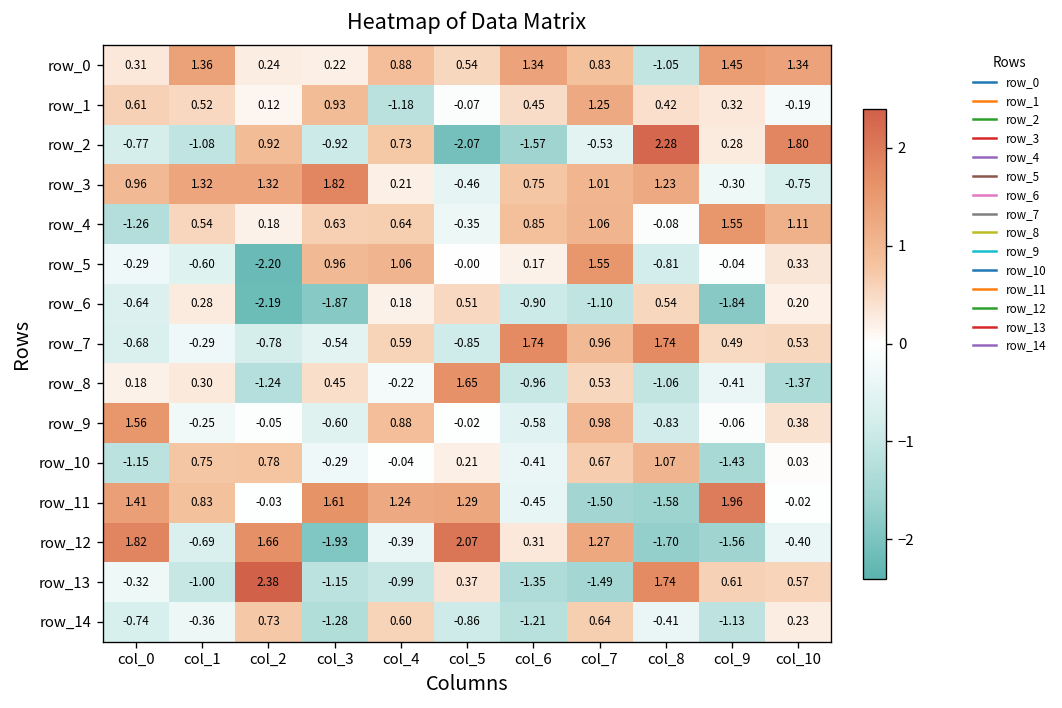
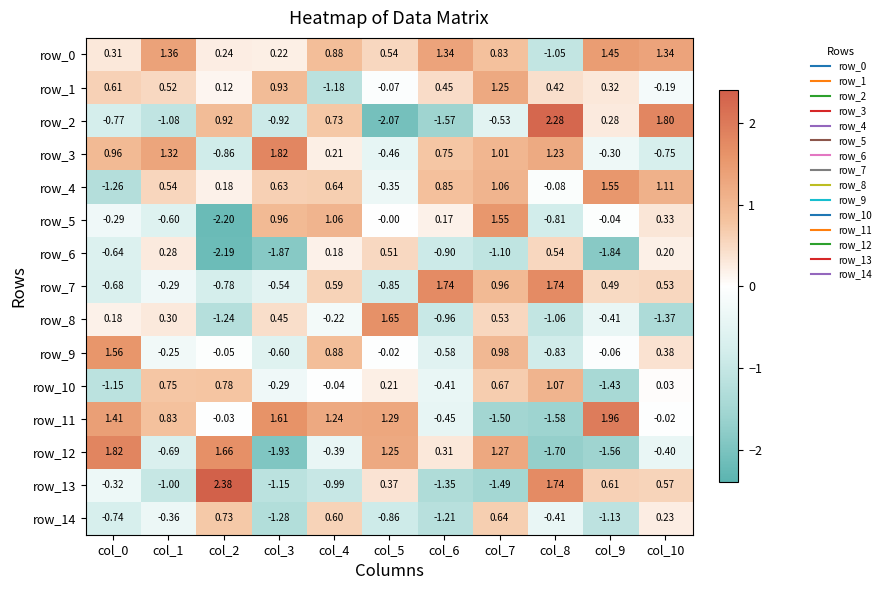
  {
    "row_0": {
      "col_0": 0.31,
      "col_1": 1.36,
      "col_2": 0.24,
      "col_3": 0.22,
      "col_4": 0.88,
      "col_5": 0.54,
      "col_6": 1.34,
      "col_7": 0.83,
      "col_8": -1.05,
      "col_9": 1.45,
      "col_10": 1.34
    },
    "row_1": {
      "col_0": 0.61,
      "col_1": 0.52,
      "col_2": 0.12,
      "col_3": 0.93,
      "col_4": -1.18,
      "col_5": -0.07,
      "col_6": 0.45,
      "col_7": 1.25,
      "col_8": 0.42,
      "col_9": 0.32,
      "col_10": -0.19
    },
    "row_2": {
      "col_0": -0.77,
      "col_1": -1.08,
      "col_2": 0.92,
      "col_3": -0.92,
      "col_4": 0.73,
      "col_5": -2.07,
      "col_6": -1.57,
      "col_7": -0.53,
      "col_8": 2.28,
      "col_9": 0.28,
      "col_10": 1.80
    },
    "row_3": {
      "col_0": 0.96,
      "col_1": 1.32,
-     "col_2": 1.32,
+     "col_2": -0.86,
      "col_3": 1.82,
      "col_4": 0.21,
      "col_5": -0.46,
      "col_6": 0.75,
      "col_7": 1.01,
      "col_8": 1.23,
      "col_9": -0.30,
      "col_10": -0.75
    },
    "row_4": {
      "col_0": -1.26,
      "col_1": 0.54,
      "col_2": 0.18,
      "col_3": 0.63,
      "col_4": 0.64,
      "col_5": -0.35,
      "col_6": 0.85,
      "col_7": 1.06,
      "col_8": -0.08,
      "col_9": 1.55,
      "col_10": 1.11
    },
    "row_5": {
      "col_0": -0.29,
      "col_1": -0.60,
      "col_2": -2.20,
      "col_3": 0.96,
      "col_4": 1.06,
      "col_5": -0.00,
      "col_6": 0.17,
      "col_7": 1.55,
      "col_8": -0.81,
      "col_9": -0.04,
      "col_10": 0.33
    },
    "row_6": {
      "col_0": -0.64,
      "col_1": 0.28,
      "col_2": -2.19,
      "col_3": -1.87,
      "col_4": 0.18,
      "col_5": 0.51,
      "col_6": -0.90,
      "col_7": -1.10,
      "col_8": 0.54,
      "col_9": -1.84,
      "col_10": 0.20
    },
    "row_7": {
      "col_0": -0.68,
      "col_1": -0.29,
      "col_2": -0.78,
      "col_3": -0.54,
      "col_4": 0.59,
      "col_5": -0.85,
      "col_6": 1.74,
      "col_7": 0.96,
      "col_8": 1.74,
      "col_9": 0.49,
      "col_10": 0.53
    },
    "row_8": {
      "col_0": 0.18,
      "col_1": 0.30,
      "col_2": -1.24,
      "col_3": 0.45,
      "col_4": -0.22,
      "col_5": 1.65,
      "col_6": -0.96,
      "col_7": 0.53,
      "col_8": -1.06,
      "col_9": -0.41,
      "col_10": -1.37
    },
    "row_9": {
      "col_0": 1.56,
      "col_1": -0.25,
      "col_2": -0.05,
      "col_3": -0.60,
      "col_4": 0.88,
      "col_5": -0.02,
      "col_6": -0.58,
      "col_7": 0.98,
      "col_8": -0.83,
      "col_9": -0.06,
      "col_10": 0.38
    },
    "row_10": {
      "col_0": -1.15,
      "col_1": 0.75,
      "col_2": 0.78,
      "col_3": -0.29,
      "col_4": -0.04,
      "col_5": 0.21,
      "col_6": -0.41,
      "col_7": 0.67,
      "col_8": 1.07,
      "col_9": -1.43,
      "col_10": 0.03
    },
    "row_11": {
      "col_0": 1.41,
      "col_1": 0.83,
      "col_2": -0.03,
      "col_3": 1.61,
      "col_4": 1.24,
      "col_5": 1.29,
      "col_6": -0.45,
      "col_7": -1.50,
      "col_8": -1.58,
      "col_9": 1.96,
      "col_10": -0.02
    },
    "row_12": {
      "col_0": 1.82,
      "col_1": -0.69,
      "col_2": 1.66,
      "col_3": -1.93,
      "col_4": -0.39,
-     "col_5": 2.07,
+     "col_5": 1.25,
      "col_6": 0.31,
      "col_7": 1.27,
      "col_8": -1.70,
      "col_9": -1.56,
      "col_10": -0.40
    },
    "row_13": {
      "col_0": -0.32,
      "col_1": -1.00,
      "col_2": 2.38,
      "col_3": -1.15,
      "col_4": -0.99,
      "col_5": 0.37,
      "col_6": -1.35,
      "col_7": -1.49,
      "col_8": 1.74,
      "col_9": 0.61,
      "col_10": 0.57
    },
    "row_14": {
      "col_0": -0.74,
      "col_1": -0.36,
      "col_2": 0.73,
      "col_3": -1.28,
      "col_4": 0.60,
      "col_5": -0.86,
      "col_6": -1.21,
      "col_7": 0.64,
      "col_8": -0.41,
      "col_9": -1.13,
      "col_10": 0.23
    }
  }
